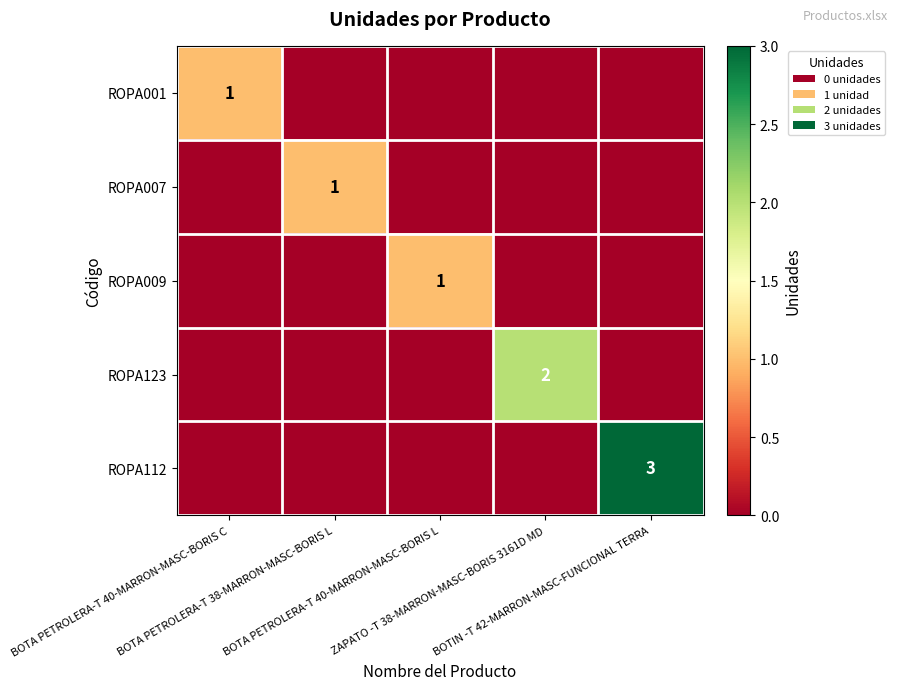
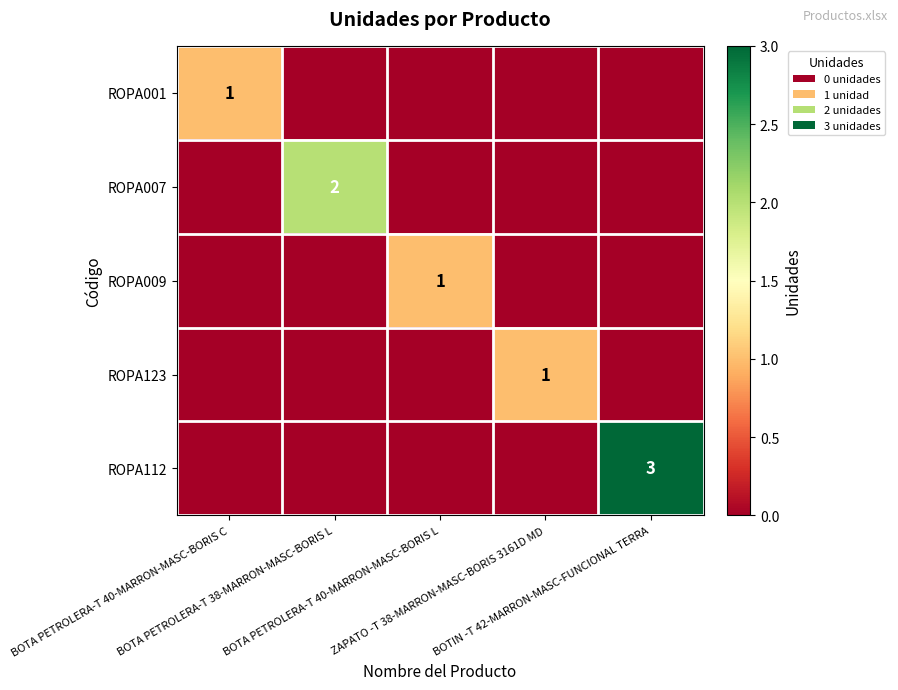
  {
    "ROPA001": {
      "BOTA PETROLERA-T 40-MARRON-MASC-BORIS C": 1
    },
    "ROPA007": {
-     "BOTA PETROLERA-T 38-MARRON-MASC-BORIS L": 1
+     "BOTA PETROLERA-T 38-MARRON-MASC-BORIS L": 2
    },
    "ROPA009": {
      "BOTA PETROLERA-T 40-MARRON-MASC-BORIS L": 1
    },
    "ROPA123": {
-     "ZAPATO -T 38-MARRON-MASC-BORIS 3161D MD": 2
+     "ZAPATO -T 38-MARRON-MASC-BORIS 3161D MD": 1
    },
    "ROPA112": {
      "BOTIN -T 42-MARRON-MASC-FUNCIONAL TERRA": 3
    }
  }
